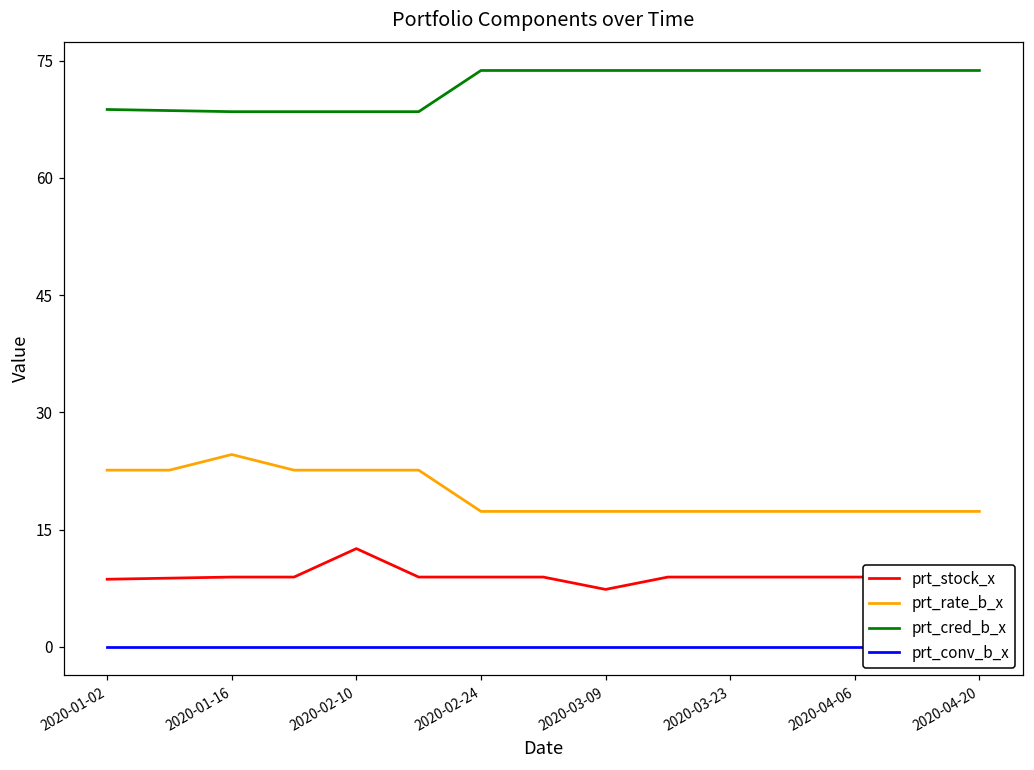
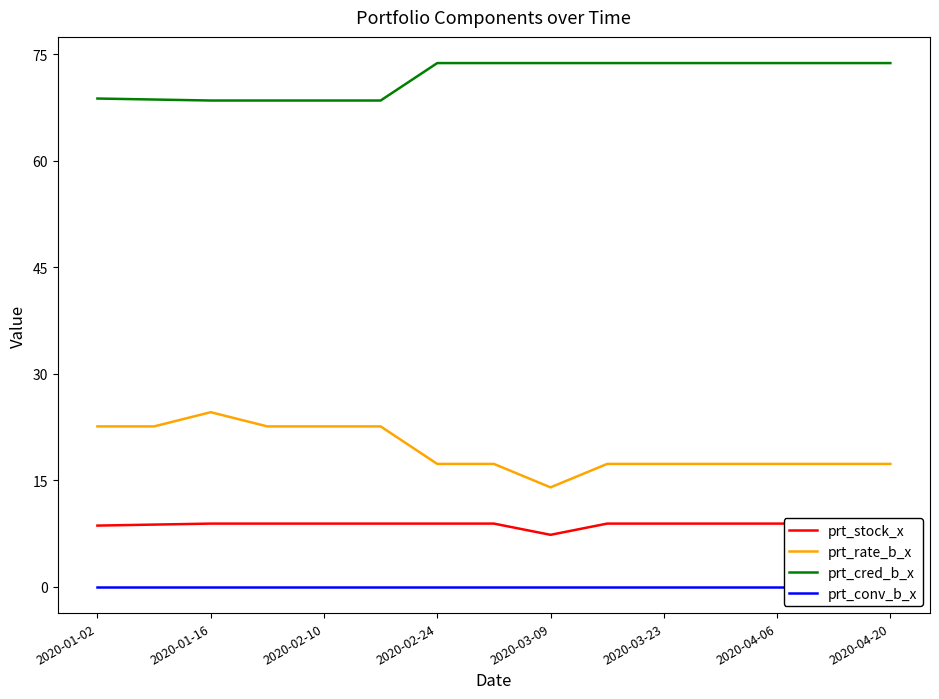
  {
    "prt_stock_x": {
      "2020-01-02": 9,
      "2020-01-16": 9,
-     "2020-02-10": 13,
+     "2020-02-10": 9,
      "2020-02-24": 9,
      "2020-03-09": 7,
      "2020-03-23": 9,
      "2020-04-06": 9
    },
    "prt_rate_b_x": {
      "2020-01-02": 23,
      "2020-01-16": 25,
      "2020-02-10": 23,
      "2020-02-24": 17,
-     "2020-03-09": 17,
+     "2020-03-09": 14,
      "2020-03-23": 17,
      "2020-04-06": 17,
      "2020-04-20": 17
    },
    "prt_cred_b_x": {
      "2020-01-02": 69,
      "2020-01-16": 68,
      "2020-02-10": 68,
      "2020-02-24": 74,
      "2020-03-09": 74,
      "2020-03-23": 74,
      "2020-04-06": 74,
      "2020-04-20": 74
    },
    "prt_conv_b_x": {
      "2020-01-02": 0,
      "2020-01-16": 0,
      "2020-02-10": 0,
      "2020-02-24": 0,
      "2020-03-09": 0,
      "2020-03-23": 0,
      "2020-04-06": 0
    }
  }
